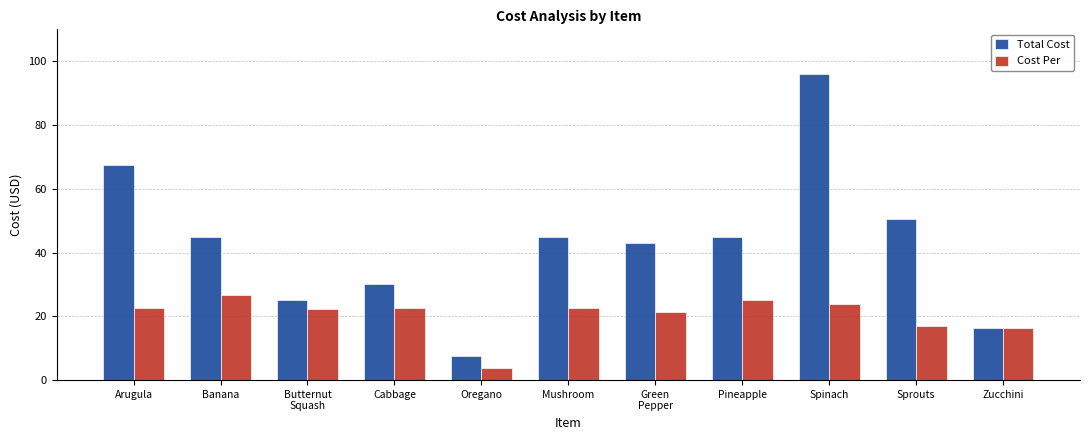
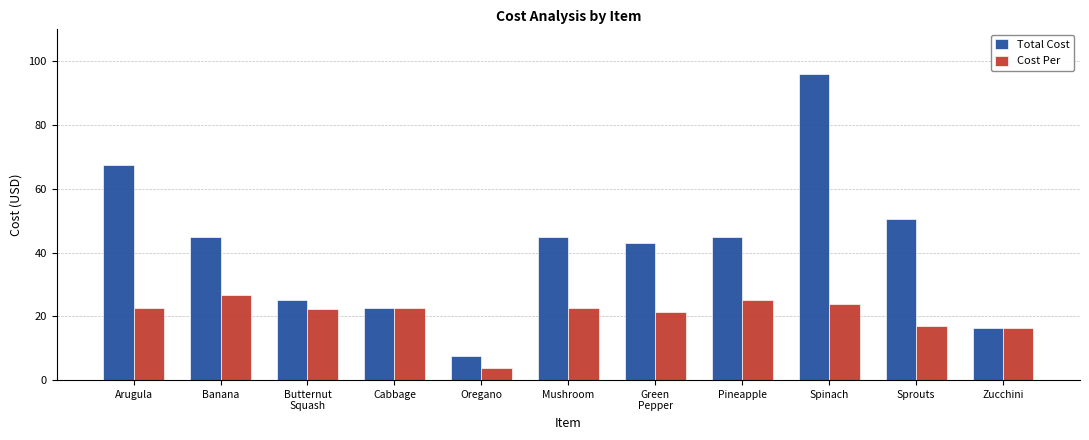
  {
    "Total Cost": {
      "Arugula": 68,
      "Banana": 45,
      "Butternut Squash": 25,
-     "Cabbage": 30,
+     "Cabbage": 23,
      "Oregano": 8,
      "Mushroom": 45,
      "Green Pepper": 43,
      "Pineapple": 45,
      "Spinach": 96,
      "Sprouts": 51,
      "Zucchini": 17
    },
    "Cost Per": {
      "Arugula": 23,
      "Banana": 27,
      "Butternut Squash": 22,
      "Cabbage": 23,
      "Oregano": 4,
      "Mushroom": 23,
      "Green Pepper": 22,
      "Pineapple": 25,
      "Spinach": 24,
      "Sprouts": 17,
      "Zucchini": 17
    }
  }
